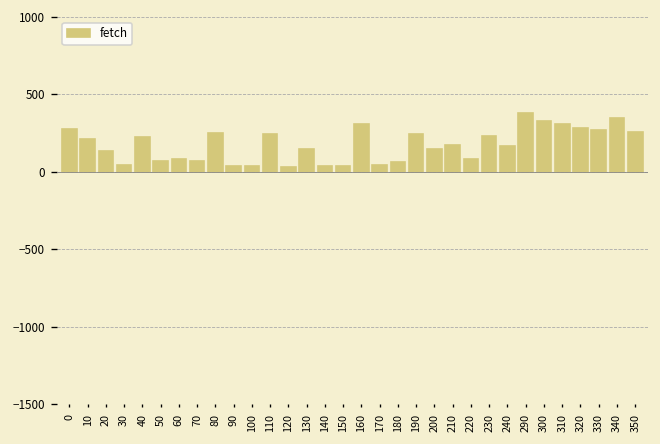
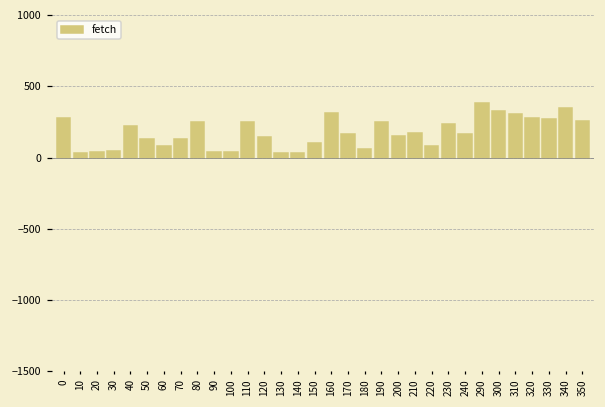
  {
    "0": 280,
-   "10": 210,
-   "20": 140,
+   "10": 40,
+   "20": 40,
    "30": 50,
    "40": 230,
-   "50": 70,
+   "50": 130,
    "60": 80,
-   "70": 70,
+   "70": 130,
    "80": 250,
    "90": 40,
    "100": 40,
    "110": 250,
-   "120": 30,
-   "130": 150,
+   "120": 140,
+   "130": 30,
    "140": 40,
-   "150": 40,
+   "150": 100,
    "160": 310,
-   "170": 50,
+   "170": 170,
    "180": 60,
    "190": 250,
    "200": 150,
    "210": 180,
    "220": 80,
    "230": 230,
    "240": 170,
    "290": 380,
    "300": 330,
    "310": 310,
    "320": 280,
    "330": 270,
    "340": 350,
    "350": 260
  }
